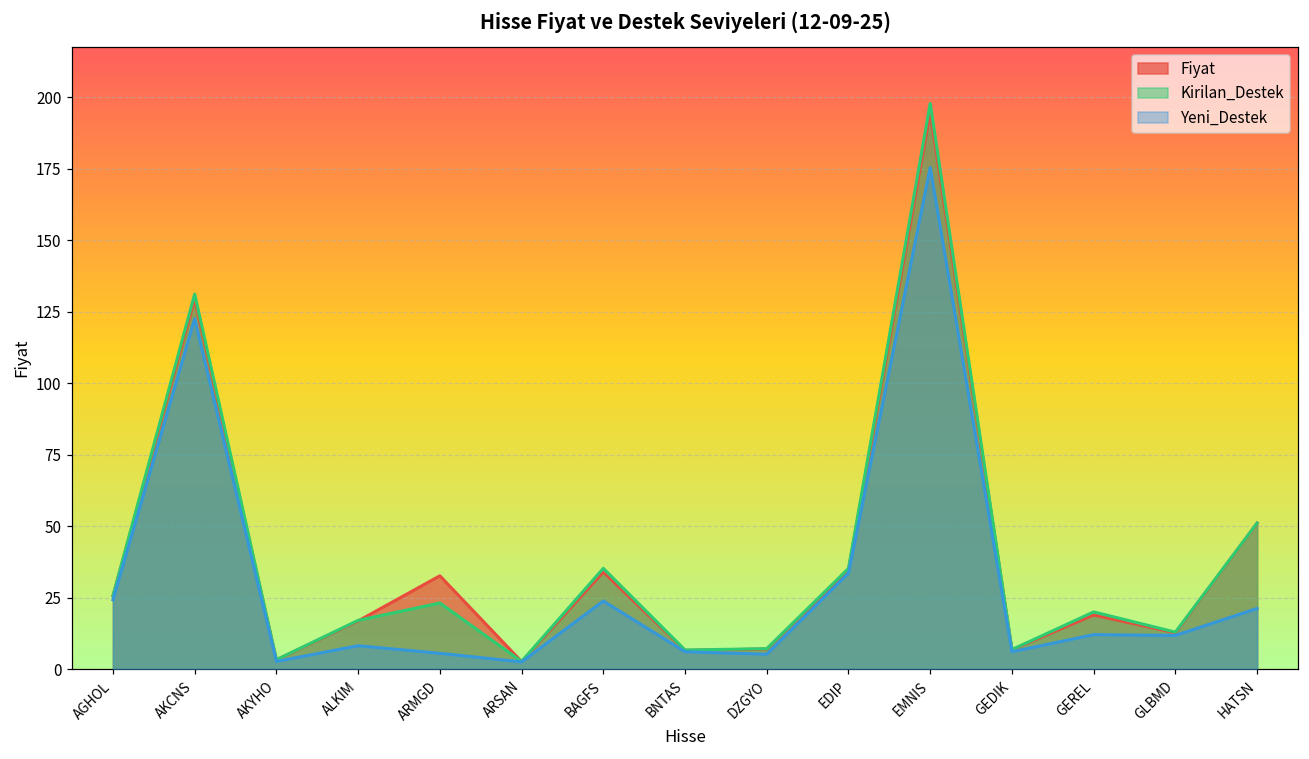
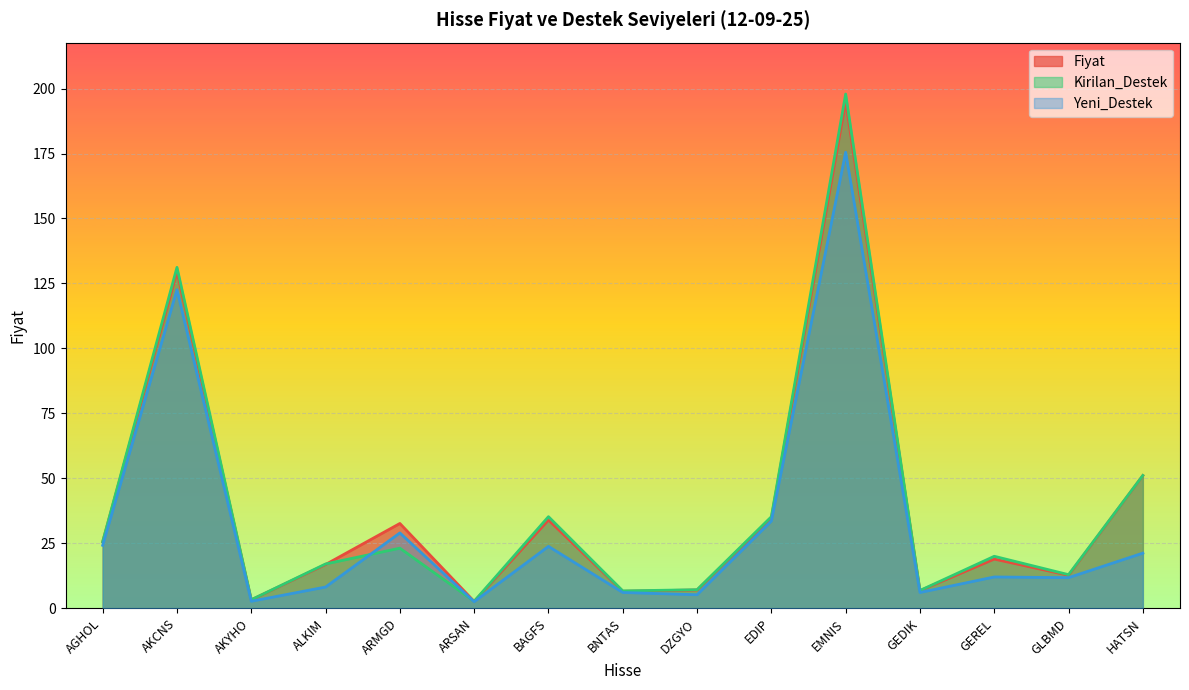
  {
    "Fiyat": {
      "AKCNS": 130,
      "ARMGD": 33,
      "BAGFS": 34,
      "EMNIS": 195,
      "GEREL": 19
    },
    "Kirilan_Destek": {
      "AKCNS": 131,
      "ARMGD": 23,
      "BAGFS": 35,
      "EMNIS": 198,
      "GEREL": 20
    },
    "Yeni_Destek": {
      "AGHOL": 24,
      "AKCNS": 123,
      "ALKIM": 8,
-     "ARMGD": 6,
+     "ARMGD": 29,
      "BAGFS": 24,
      "DZGYO": 5,
      "EDIP": 34,
      "EMNIS": 176,
      "GEREL": 12,
      "HATSN": 21
    }
  }
